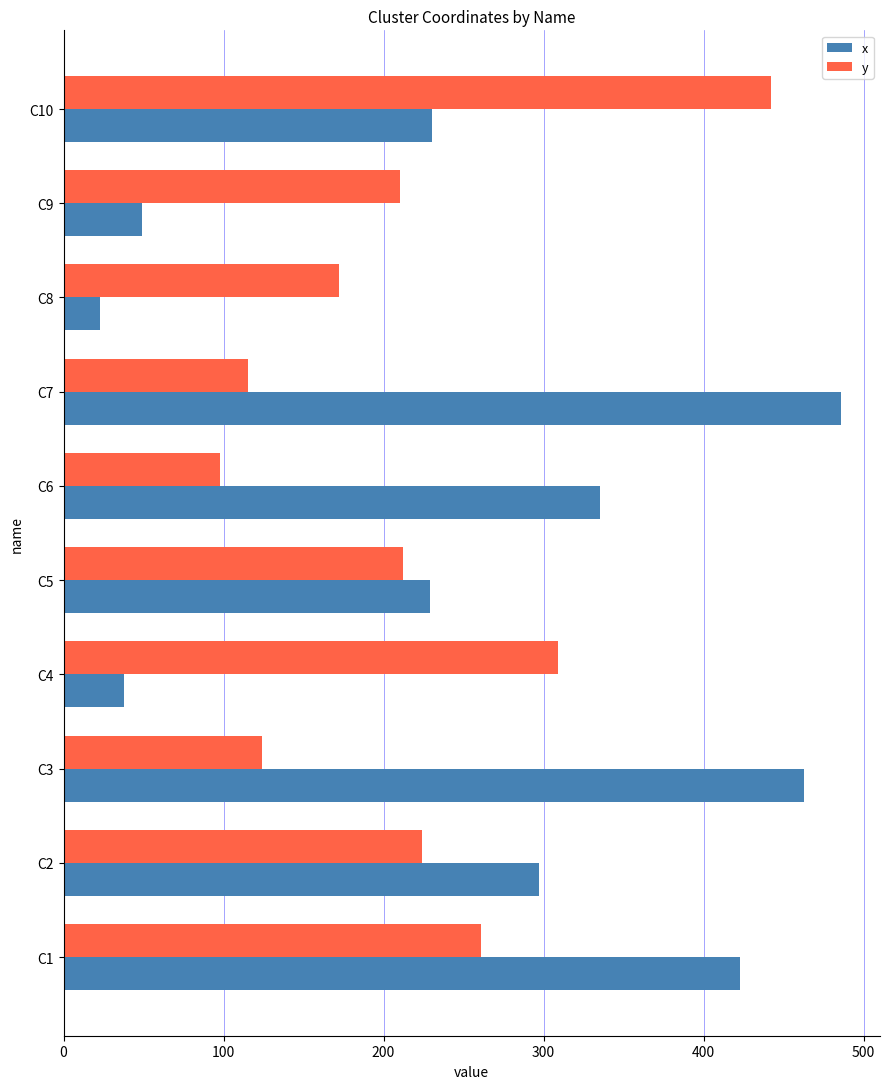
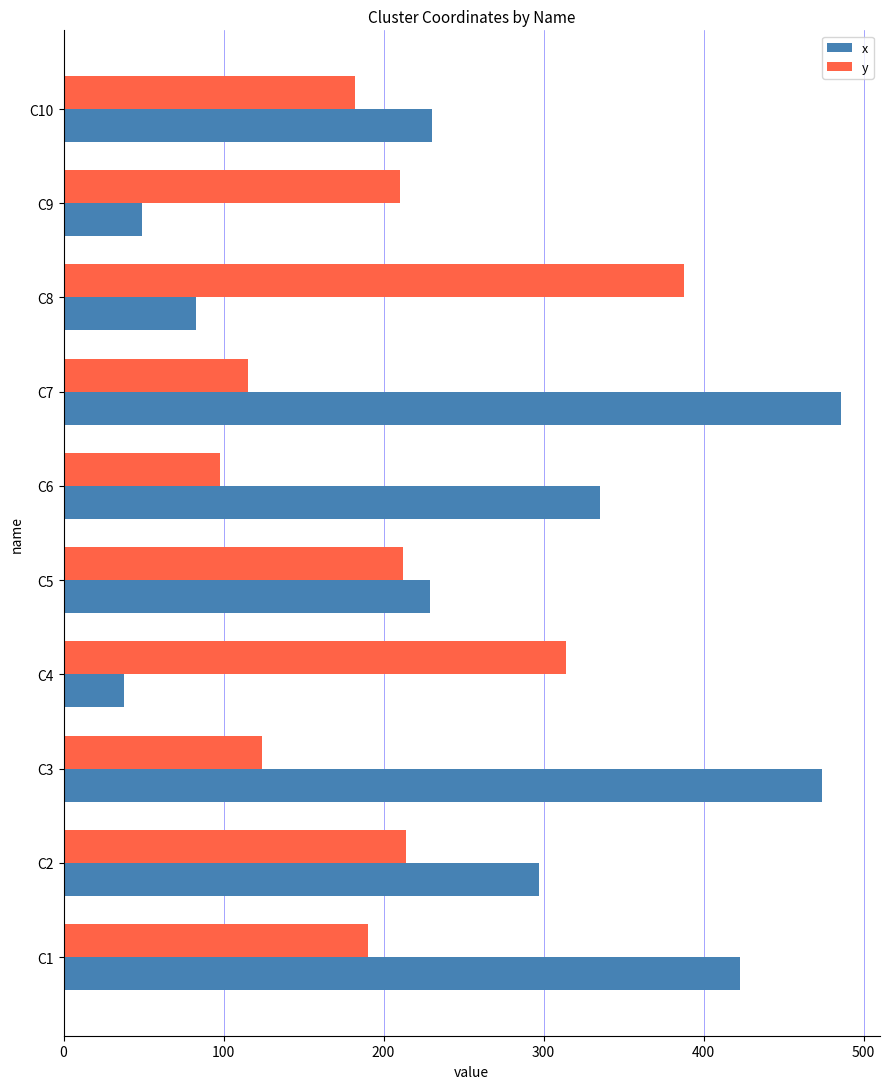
  {
    "x": {
      "C10": 230,
      "C9": 49,
-     "C8": 23,
+     "C8": 83,
      "C7": 486,
      "C6": 335,
      "C5": 229,
      "C4": 38,
-     "C3": 463,
+     "C3": 474,
      "C2": 297,
      "C1": 423
    },
    "y": {
-     "C10": 442,
+     "C10": 182,
      "C9": 210,
-     "C8": 172,
+     "C8": 388,
      "C7": 115,
      "C6": 98,
      "C5": 212,
-     "C4": 309,
+     "C4": 314,
      "C3": 124,
-     "C2": 224,
-     "C1": 261
+     "C2": 214,
+     "C1": 190
    }
  }
